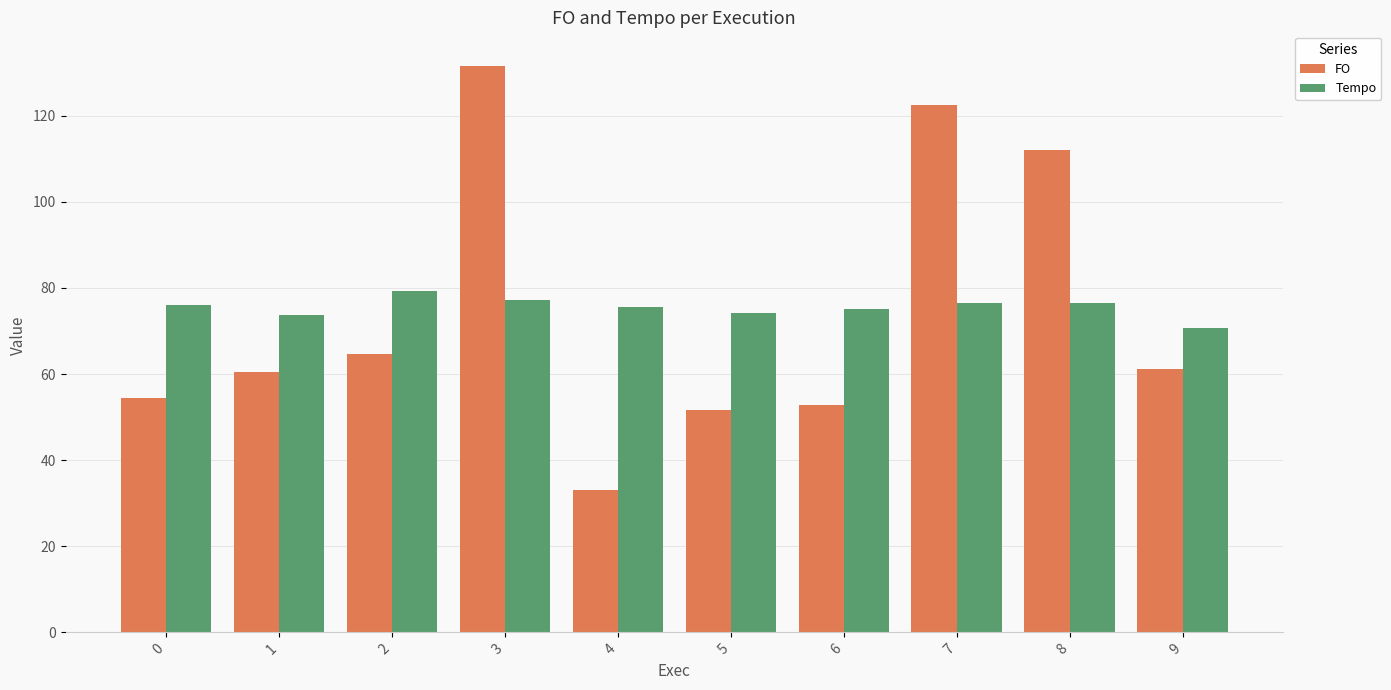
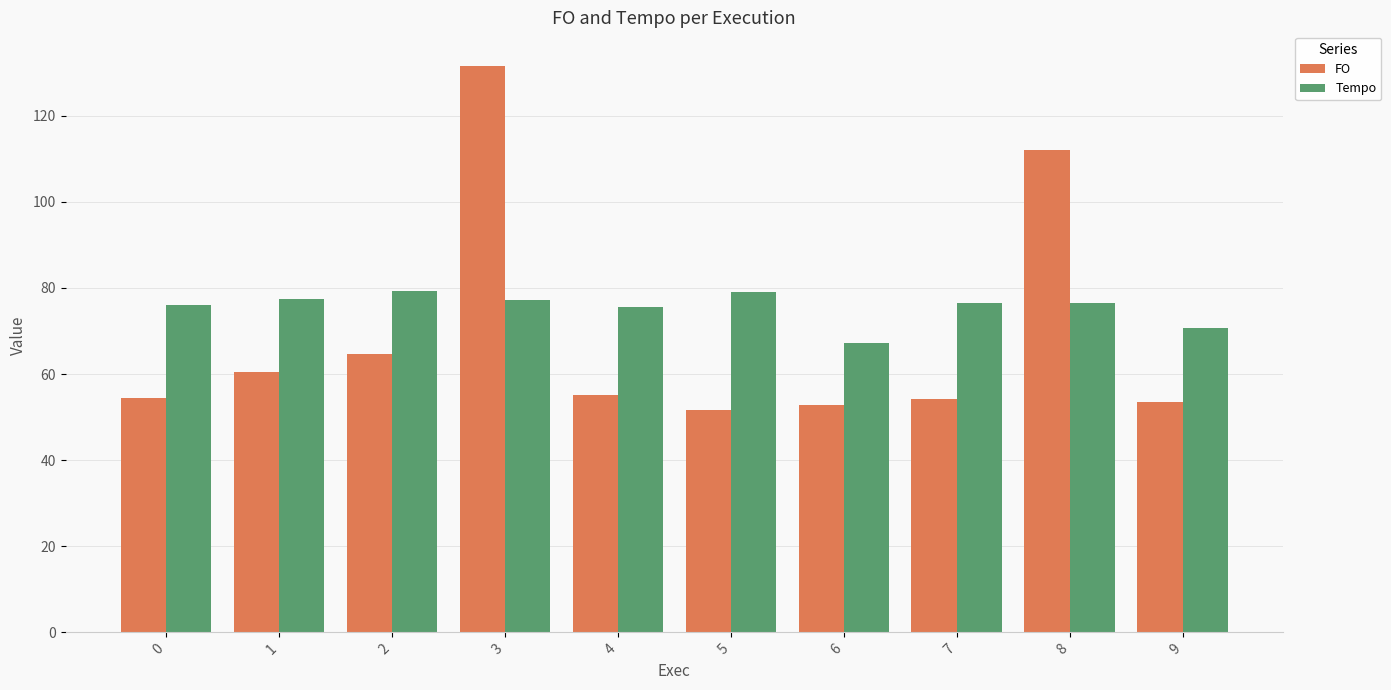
  {
    "FO": {
      "0": 54,
      "1": 61,
      "2": 65,
      "3": 131,
-     "4": 33,
+     "4": 55,
      "5": 52,
      "6": 53,
-     "7": 123,
+     "7": 54,
      "8": 112,
-     "9": 61
+     "9": 54
    },
    "Tempo": {
      "0": 76,
-     "1": 74,
+     "1": 77,
      "2": 79,
      "3": 77,
      "4": 76,
-     "5": 74,
-     "6": 75,
+     "5": 79,
+     "6": 67,
      "7": 76,
      "8": 76,
      "9": 71
    }
  }
